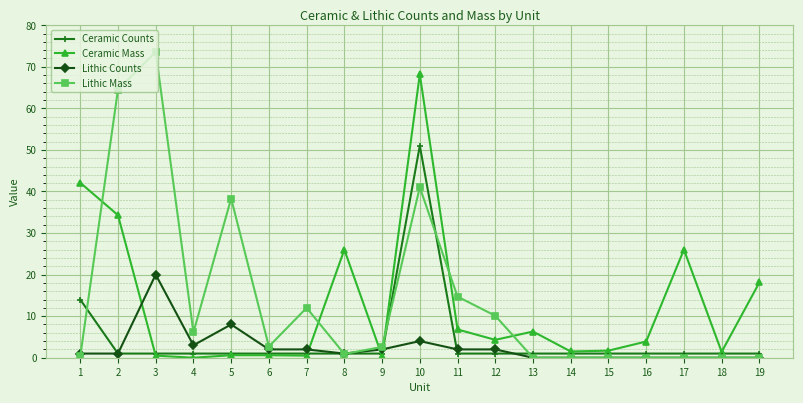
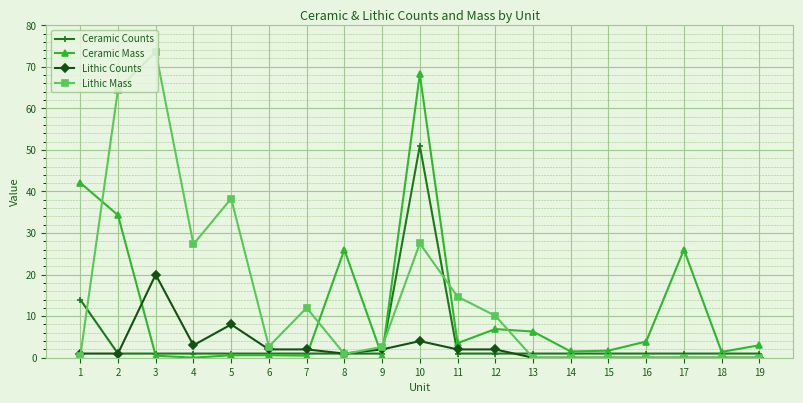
  {
    "Ceramic Mass": {
      "1": 42,
      "2": 34,
      "4": 0,
      "8": 26,
      "10": 68,
-     "11": 7,
-     "12": 4,
+     "11": 4,
+     "12": 7,
      "13": 6,
      "15": 2,
      "16": 4,
      "17": 26,
-     "19": 18
+     "19": 3
    },
    "Lithic Mass": {
      "1": 0,
-     "4": 6,
+     "4": 27,
      "5": 38,
      "6": 3,
      "7": 12,
-     "10": 41,
+     "10": 28,
      "11": 15,
      "12": 10
    }
  }
